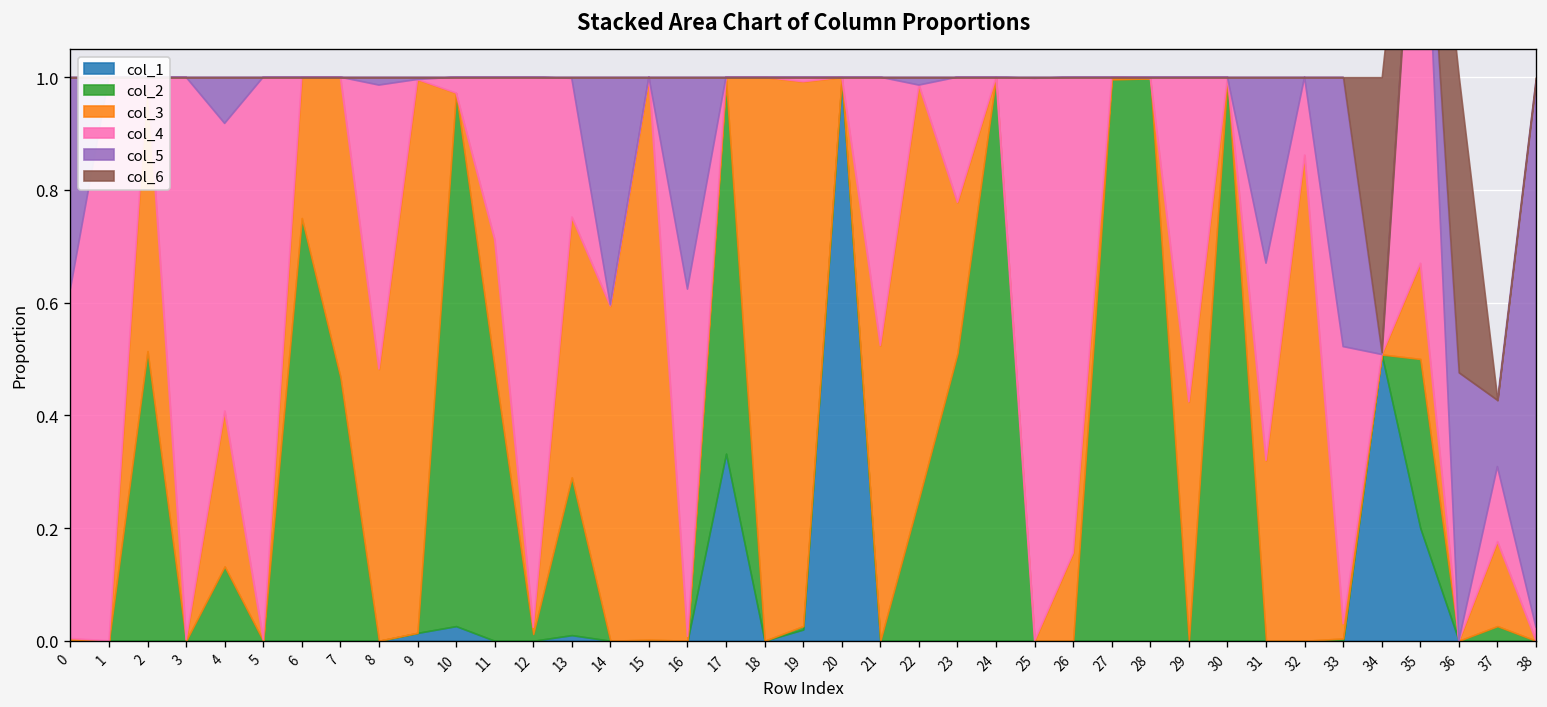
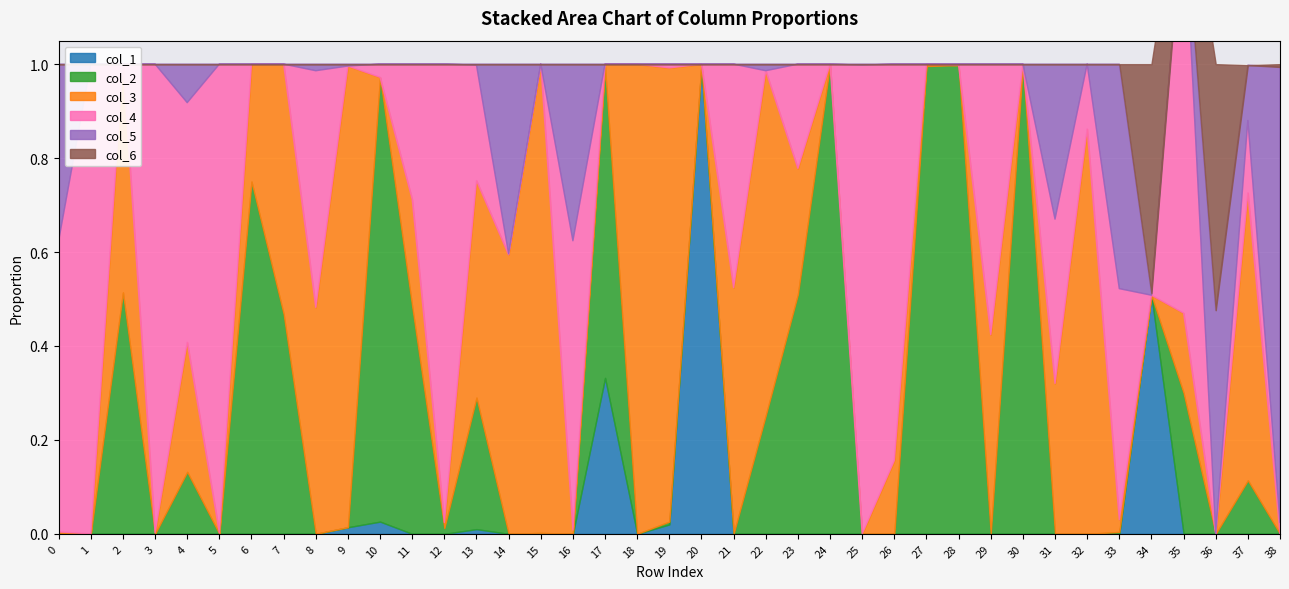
  {
    "col_1": {
      "2": 0.0,
      "4": 0.0,
      "6": 0.0,
      "7": 0.0,
      "10": 0.03,
      "11": 0.0,
      "12": 0.0,
      "13": 0.01,
      "17": 0.33,
      "19": 0.02,
      "22": 0.0,
      "23": 0.0,
      "24": 0.0,
      "27": 0.0,
      "28": 0.0,
      "30": 0.0,
-     "35": 0.2,
+     "35": 0.0,
      "37": 0.0
    },
    "col_2": {
      "2": 0.51,
      "4": 0.13,
      "6": 0.75,
      "7": 0.47,
      "11": 0.48,
      "12": 0.01,
      "13": 0.28,
      "17": 0.66,
      "19": 0.01,
      "22": 0.25,
      "23": 0.51,
      "35": 0.30,
-     "37": 0.03
+     "37": 0.11
    },
    "col_3": {
      "4": 0.28,
      "8": 0.48,
      "11": 0.23,
      "12": 0.01,
      "13": 0.46,
      "16": 0.01,
      "19": 0.97,
      "21": 0.52,
      "23": 0.27,
      "26": 0.16,
      "29": 0.42,
      "31": 0.32,
      "32": 0.86,
      "33": 0.03,
      "35": 0.17,
-     "37": 0.15
+     "37": 0.61
    },
    "col_4": {
      "0": 0.62,
      "4": 0.51,
      "8": 0.50,
      "16": 0.62,
      "31": 0.35,
      "33": 0.49,
-     "37": 0.13,
+     "37": 0.15,
      "38": 0.02
    },
    "col_5": {
      "36": 0.48,
      "38": 0.97
    },
    "col_6": {
      "34": 0.49,
      "36": 0.52,
      "38": 0.01
    }
  }
